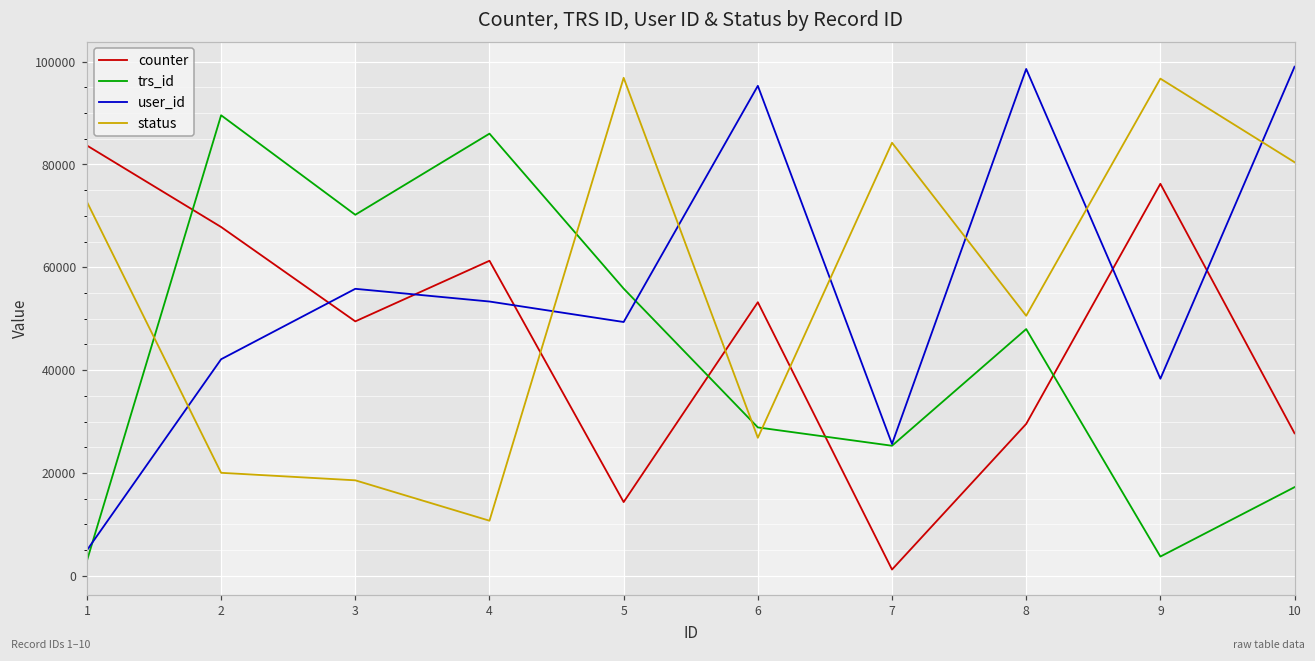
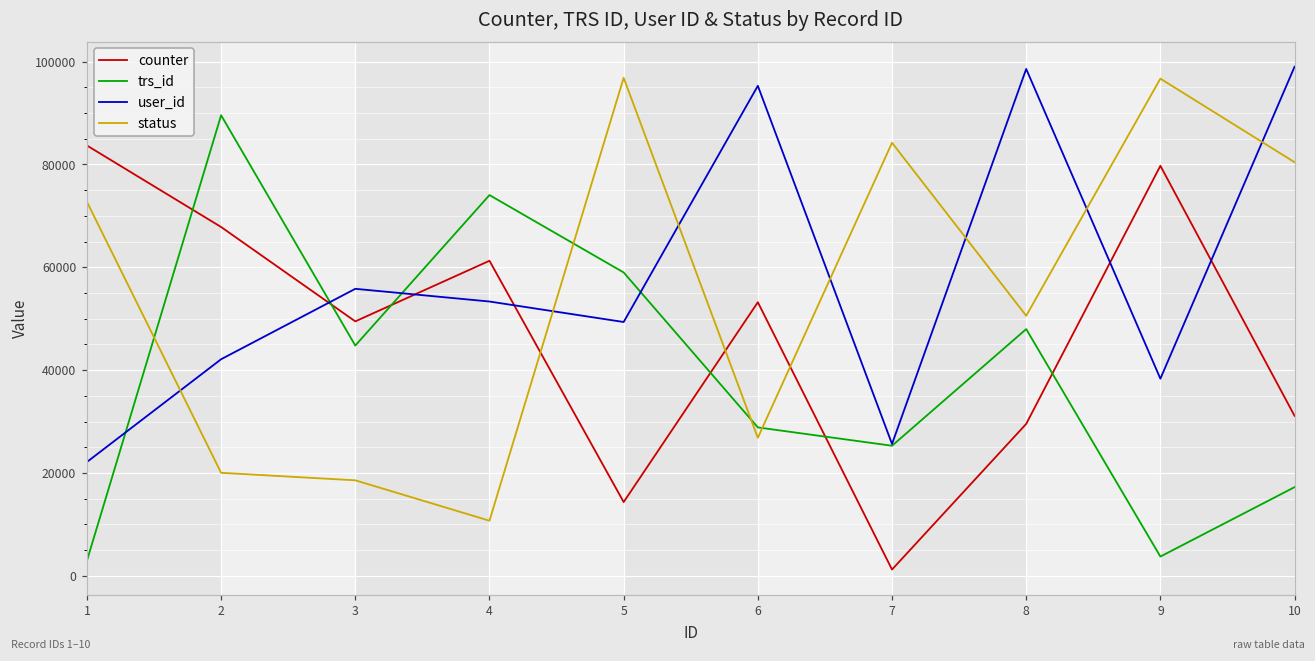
  {
    "counter": {
      "1": 84000,
      "2": 68000,
      "3": 49000,
      "4": 61000,
      "5": 14000,
      "6": 53000,
      "7": 1000,
      "8": 30000,
-     "9": 76000,
-     "10": 28000
+     "9": 80000,
+     "10": 31000
    },
    "trs_id": {
      "1": 3000,
      "2": 90000,
-     "3": 70000,
-     "4": 86000,
-     "5": 56000,
+     "3": 45000,
+     "4": 74000,
+     "5": 59000,
      "6": 29000,
      "8": 48000,
      "9": 4000,
      "10": 17000
    },
    "user_id": {
-     "1": 5000,
+     "1": 22000,
      "2": 42000,
      "3": 56000,
      "4": 53000,
      "5": 49000,
      "6": 95000,
      "8": 99000,
      "9": 38000,
      "10": 99000
    },
    "status": {
      "1": 73000,
      "2": 20000,
      "3": 19000,
      "4": 11000,
      "5": 97000,
      "6": 27000,
      "7": 84000,
      "8": 51000,
      "9": 97000,
      "10": 80000
    }
  }
